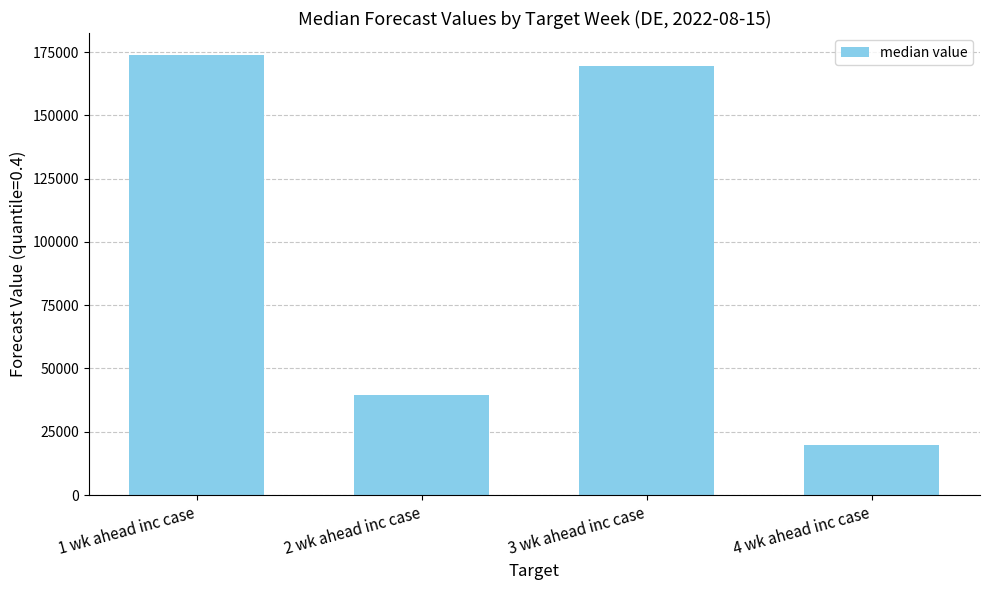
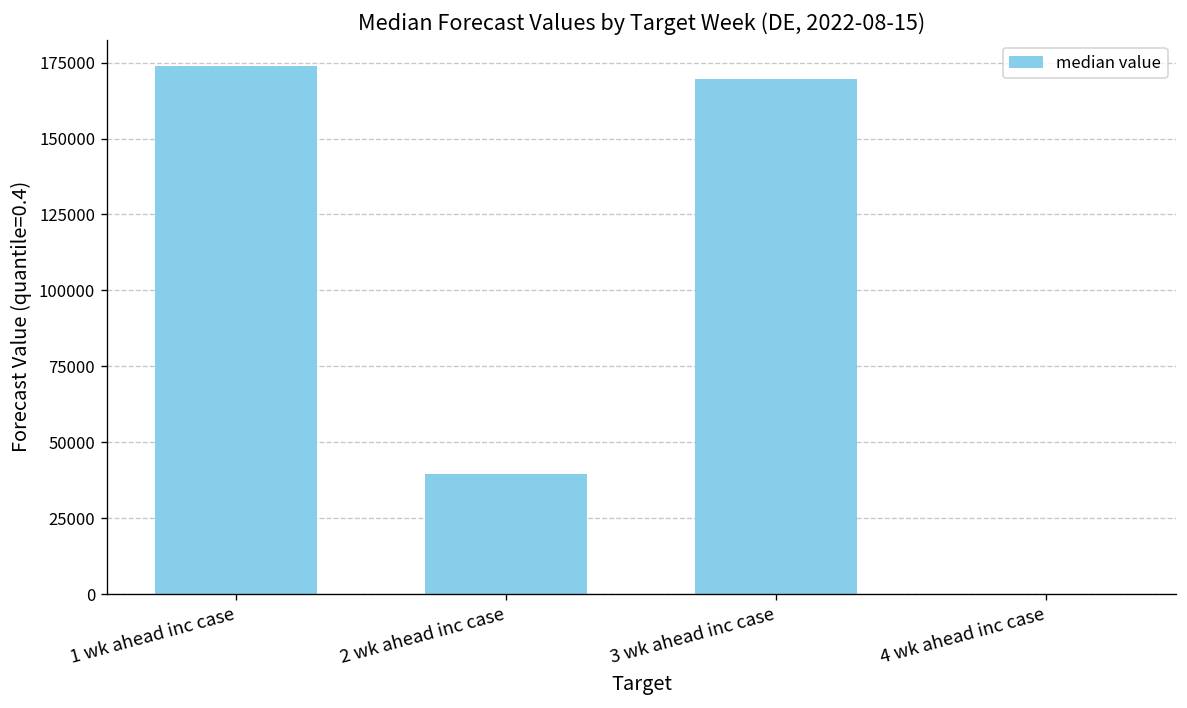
  {
    "1 wk ahead inc case": 174000,
    "2 wk ahead inc case": 40000,
    "3 wk ahead inc case": 170000,
-   "4 wk ahead inc case": 20000
+   "4 wk ahead inc case": 0
  }
